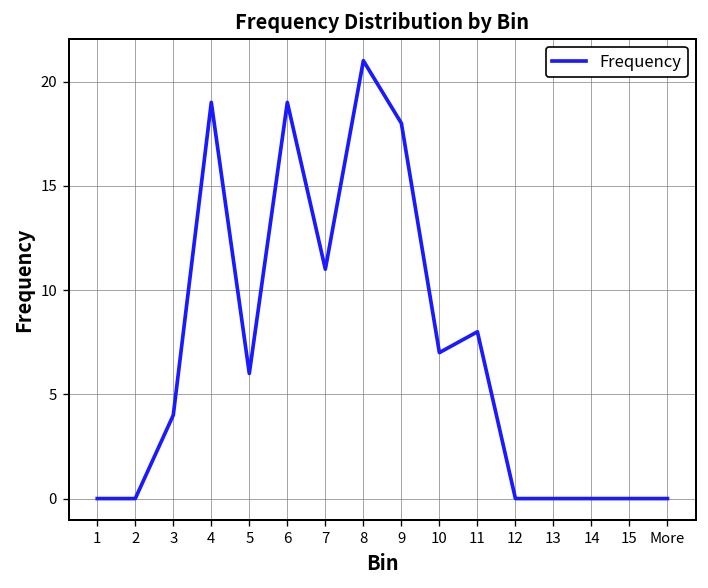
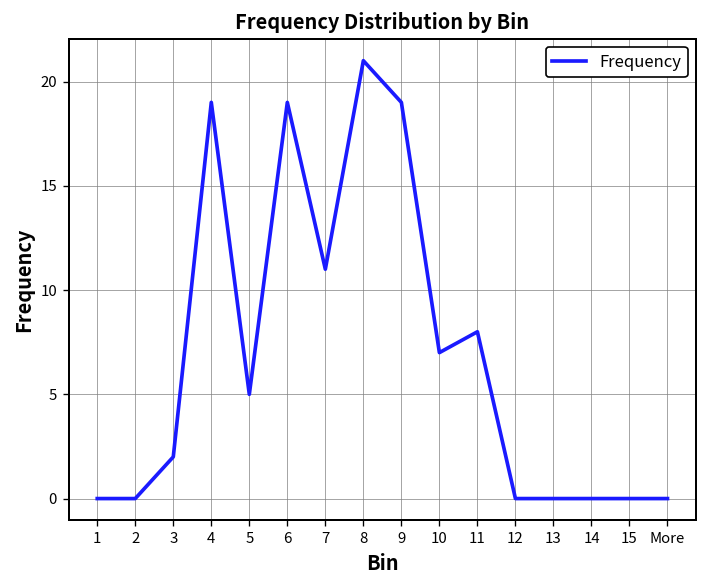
  {
    "1": 0,
    "2": 0,
-   "3": 4,
+   "3": 2,
    "4": 19,
-   "5": 6,
+   "5": 5,
    "6": 19,
    "7": 11,
    "8": 21,
-   "9": 18,
+   "9": 19,
    "10": 7,
    "11": 8,
    "12": 0,
    "13": 0,
    "14": 0,
    "15": 0,
    "More": 0
  }
